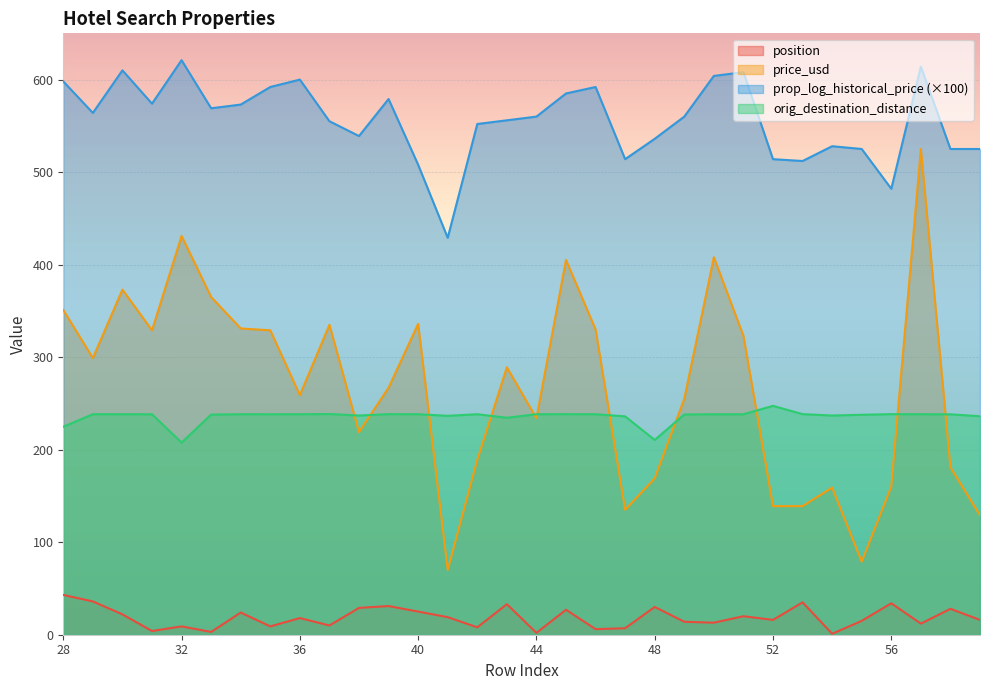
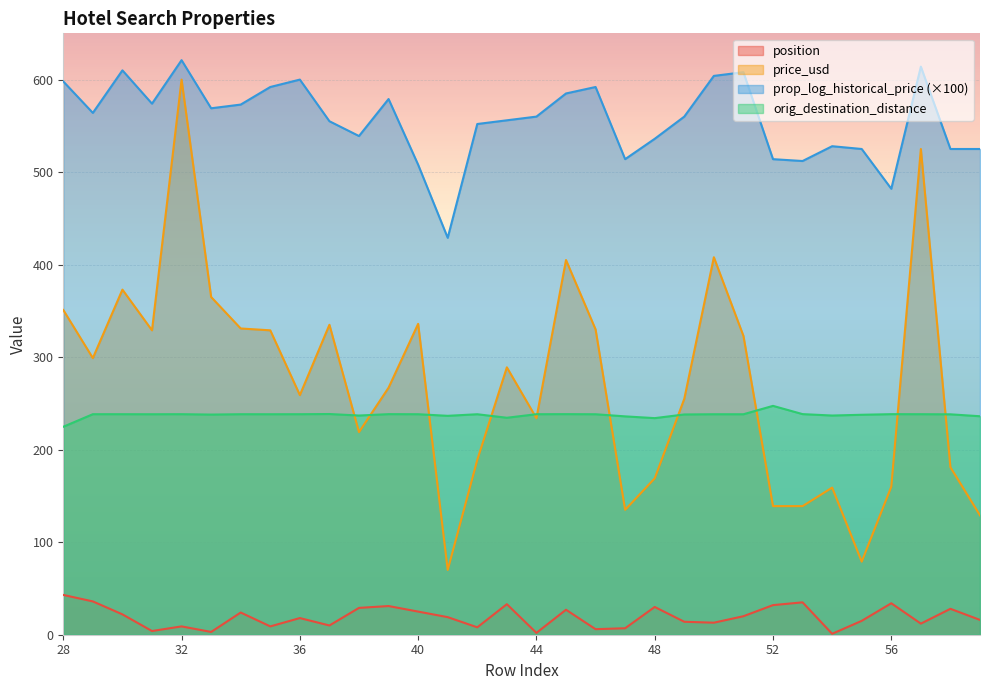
  {
    "position": {
      "28": 40,
      "32": 10,
      "36": 20,
      "40": 30,
      "44": 0,
      "48": 30,
-     "52": 20,
+     "52": 30,
      "56": 30
    },
    "price_usd": {
      "28": 350,
-     "32": 430,
+     "32": 600,
      "36": 260,
      "40": 340,
      "44": 230,
      "48": 170,
      "52": 140,
      "56": 160
    },
    "prop_log_historical_price (×100)": {
      "28": 600,
      "32": 620,
      "36": 600,
      "40": 510,
      "44": 560,
      "48": 540,
      "52": 510,
      "56": 480
    },
    "orig_destination_distance": {
      "28": 220,
-     "32": 210,
+     "32": 240,
      "36": 240,
      "40": 240,
      "44": 240,
-     "48": 210,
+     "48": 230,
      "52": 250,
      "56": 240
    }
  }
